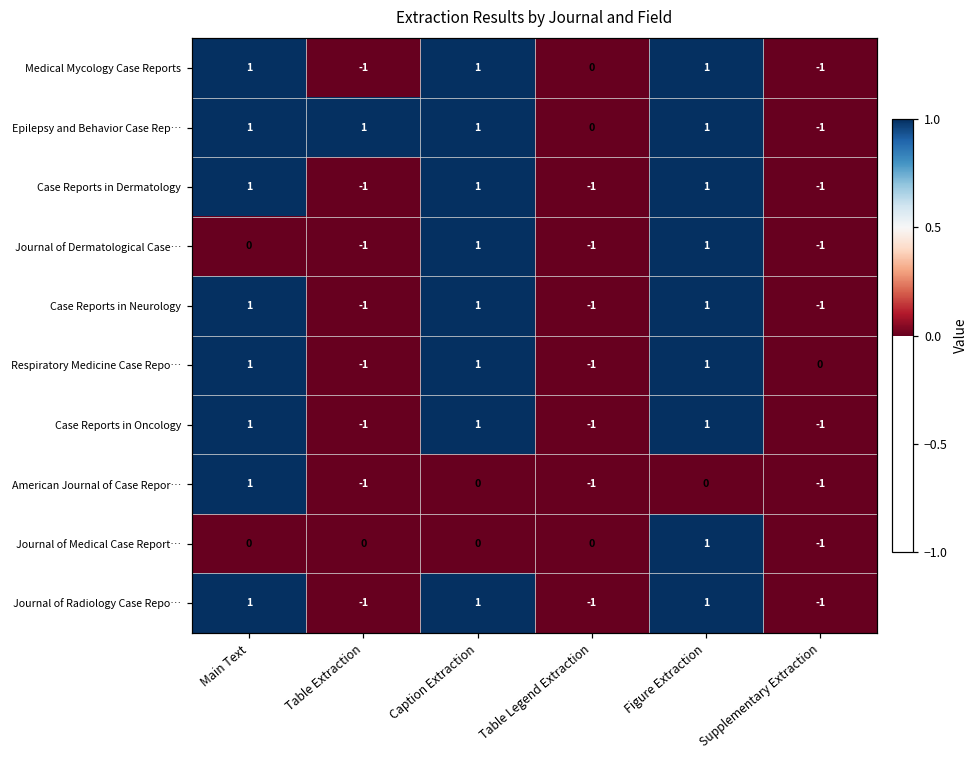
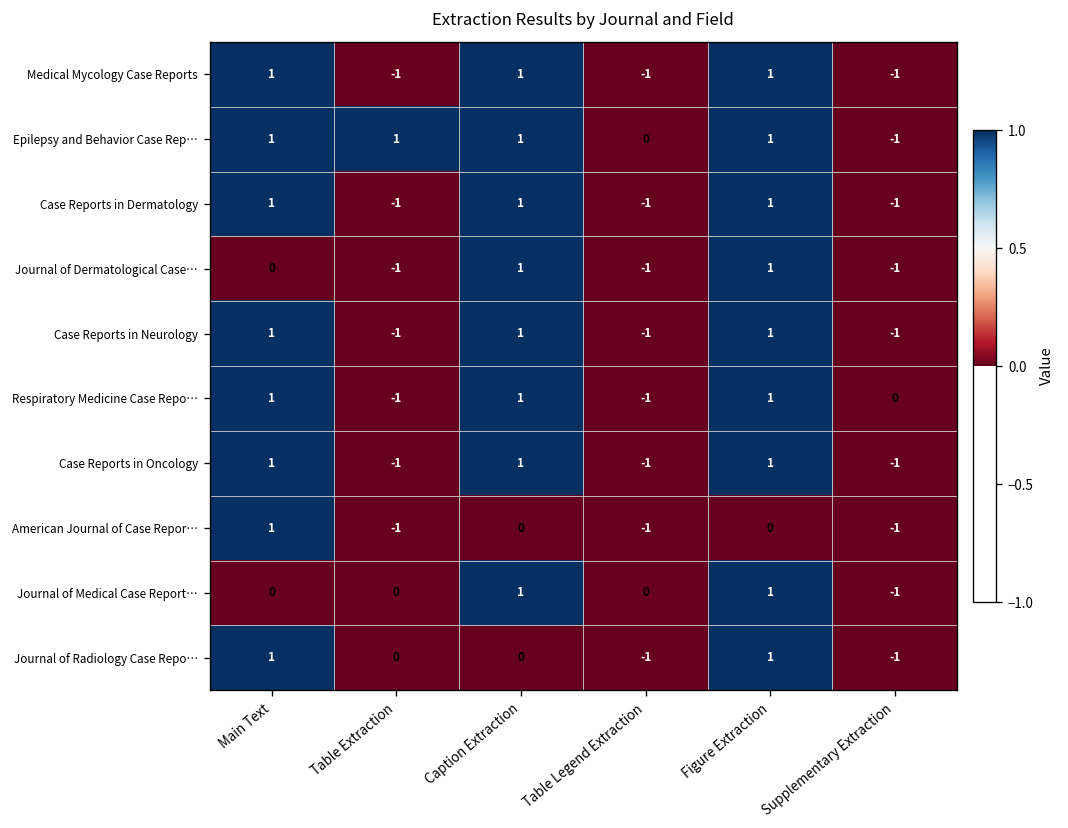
  {
    "Medical Mycology Case Reports": {
      "Main Text": 1,
      "Table Extraction": -1,
      "Caption Extraction": 1,
-     "Table Legend Extraction": 0,
+     "Table Legend Extraction": -1,
      "Figure Extraction": 1,
      "Supplementary Extraction": -1
    },
    "Epilepsy and Behavior Case Rep…": {
      "Main Text": 1,
      "Table Extraction": 1,
      "Caption Extraction": 1,
      "Table Legend Extraction": 0,
      "Figure Extraction": 1,
      "Supplementary Extraction": -1
    },
    "Case Reports in Dermatology": {
      "Main Text": 1,
      "Table Extraction": -1,
      "Caption Extraction": 1,
      "Table Legend Extraction": -1,
      "Figure Extraction": 1,
      "Supplementary Extraction": -1
    },
    "Journal of Dermatological Case…": {
      "Main Text": 0,
      "Table Extraction": -1,
      "Caption Extraction": 1,
      "Table Legend Extraction": -1,
      "Figure Extraction": 1,
      "Supplementary Extraction": -1
    },
    "Case Reports in Neurology": {
      "Main Text": 1,
      "Table Extraction": -1,
      "Caption Extraction": 1,
      "Table Legend Extraction": -1,
      "Figure Extraction": 1,
      "Supplementary Extraction": -1
    },
    "Respiratory Medicine Case Repo…": {
      "Main Text": 1,
      "Table Extraction": -1,
      "Caption Extraction": 1,
      "Table Legend Extraction": -1,
      "Figure Extraction": 1,
      "Supplementary Extraction": 0
    },
    "Case Reports in Oncology": {
      "Main Text": 1,
      "Table Extraction": -1,
      "Caption Extraction": 1,
      "Table Legend Extraction": -1,
      "Figure Extraction": 1,
      "Supplementary Extraction": -1
    },
    "American Journal of Case Repor…": {
      "Main Text": 1,
      "Table Extraction": -1,
      "Caption Extraction": 0,
      "Table Legend Extraction": -1,
      "Figure Extraction": 0,
      "Supplementary Extraction": -1
    },
    "Journal of Medical Case Report…": {
      "Main Text": 0,
      "Table Extraction": 0,
-     "Caption Extraction": 0,
+     "Caption Extraction": 1,
      "Table Legend Extraction": 0,
      "Figure Extraction": 1,
      "Supplementary Extraction": -1
    },
    "Journal of Radiology Case Repo…": {
      "Main Text": 1,
-     "Table Extraction": -1,
-     "Caption Extraction": 1,
+     "Table Extraction": 0,
+     "Caption Extraction": 0,
      "Table Legend Extraction": -1,
      "Figure Extraction": 1,
      "Supplementary Extraction": -1
    }
  }
